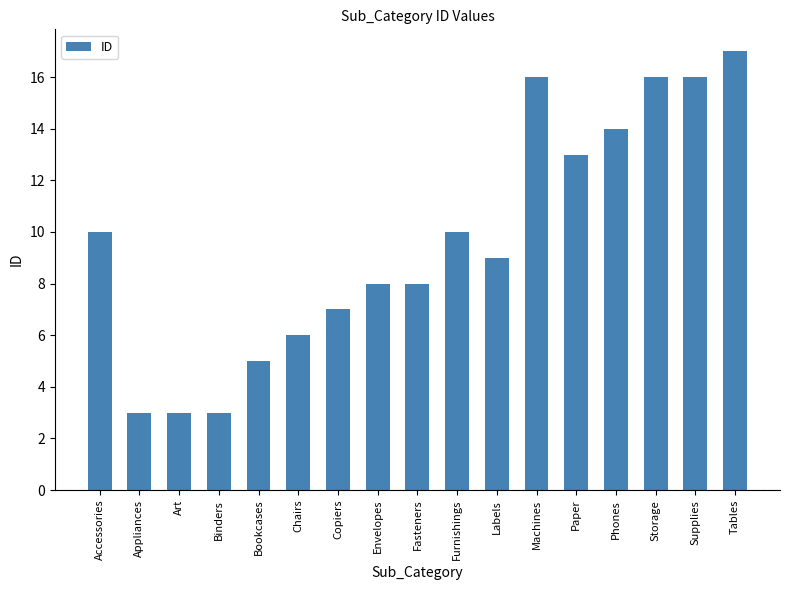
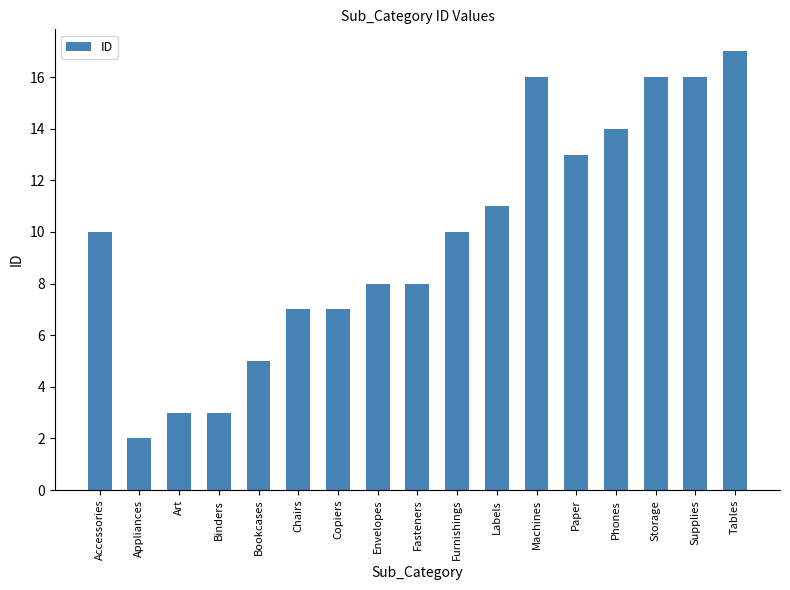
  {
    "Accessories": 10,
-   "Appliances": 3,
+   "Appliances": 2,
    "Art": 3,
    "Binders": 3,
    "Bookcases": 5,
-   "Chairs": 6,
+   "Chairs": 7,
    "Copiers": 7,
    "Envelopes": 8,
    "Fasteners": 8,
    "Furnishings": 10,
-   "Labels": 9,
+   "Labels": 11,
    "Machines": 16,
    "Paper": 13,
    "Phones": 14,
    "Storage": 16,
    "Supplies": 16,
    "Tables": 17
  }
